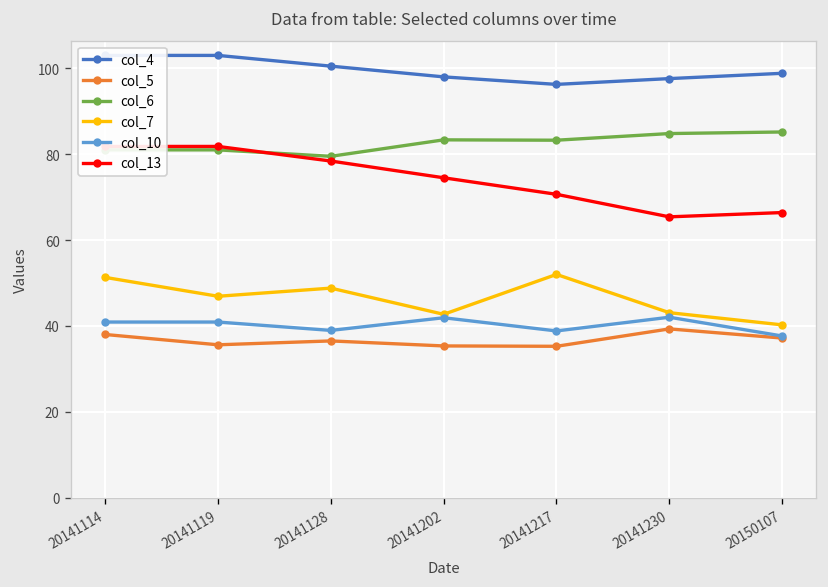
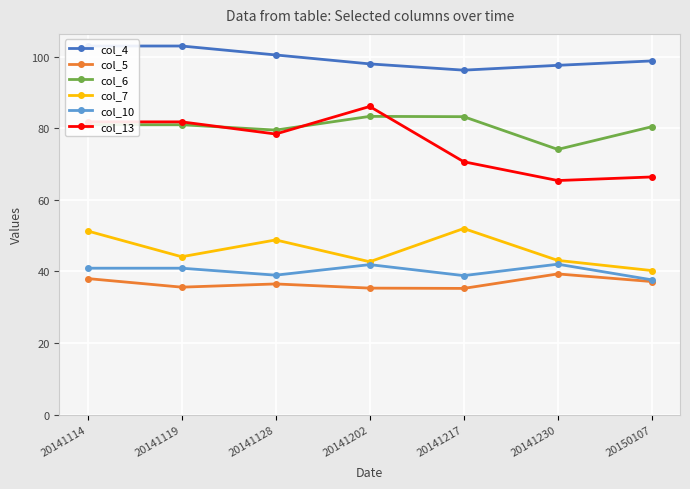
  {
    "col_5": {
      "20141114": 38,
      "20141119": 36,
      "20141128": 37,
      "20141202": 35,
      "20141217": 35,
      "20141230": 39
    },
    "col_6": {
      "20141119": 81,
      "20141128": 80,
      "20141202": 83,
      "20141217": 83,
-     "20141230": 85,
-     "20150107": 85
+     "20141230": 74,
+     "20150107": 80
    },
    "col_7": {
      "20141114": 51,
-     "20141119": 47,
+     "20141119": 44,
      "20141128": 49,
      "20141202": 43,
      "20141217": 52,
      "20141230": 43,
      "20150107": 40
    },
    "col_13": {
      "20141119": 82,
      "20141128": 78,
-     "20141202": 75,
+     "20141202": 86,
      "20141217": 71,
      "20141230": 65,
      "20150107": 66
    }
  }
